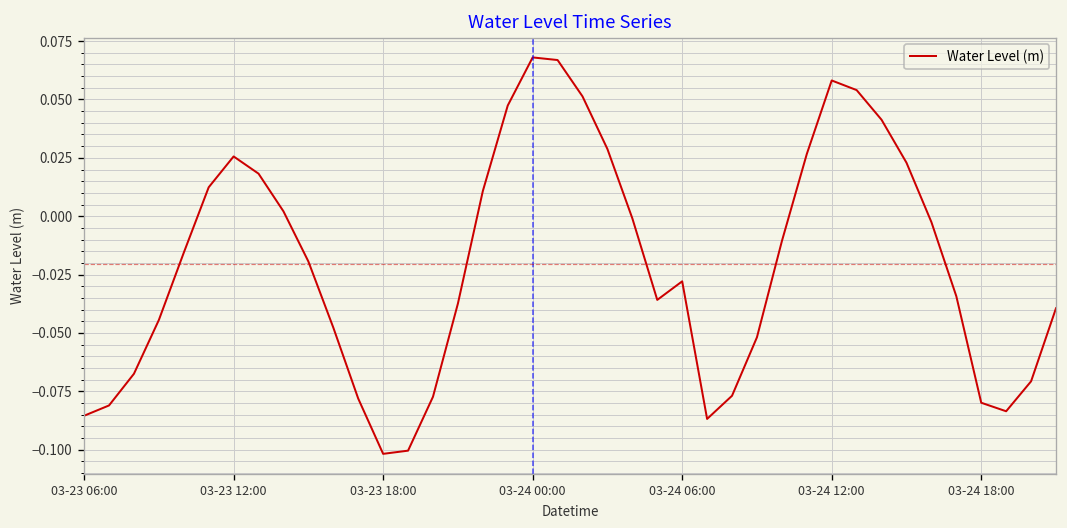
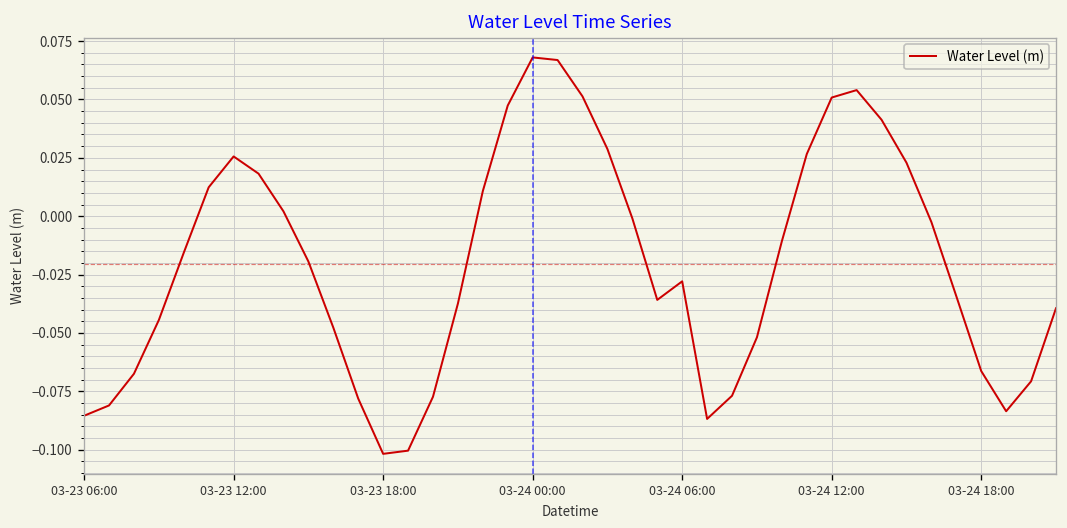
  {
    "03-23 06:00": -0.085,
    "03-23 12:00": 0.026,
    "03-23 18:00": -0.102,
    "03-24 00:00": 0.068,
    "03-24 06:00": -0.028,
-   "03-24 12:00": 0.058,
-   "03-24 18:00": -0.080
+   "03-24 12:00": 0.051,
+   "03-24 18:00": -0.066
  }
